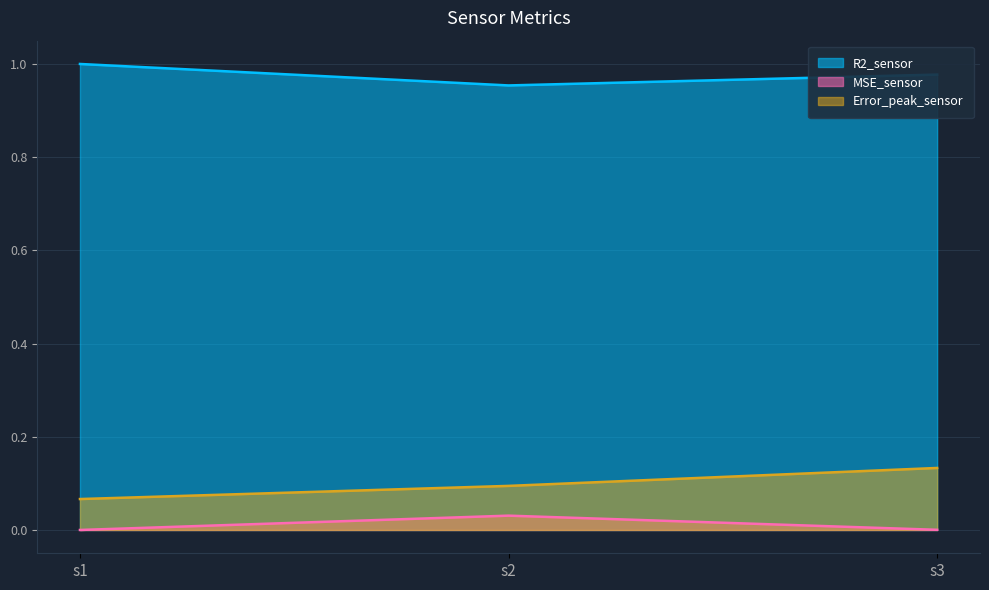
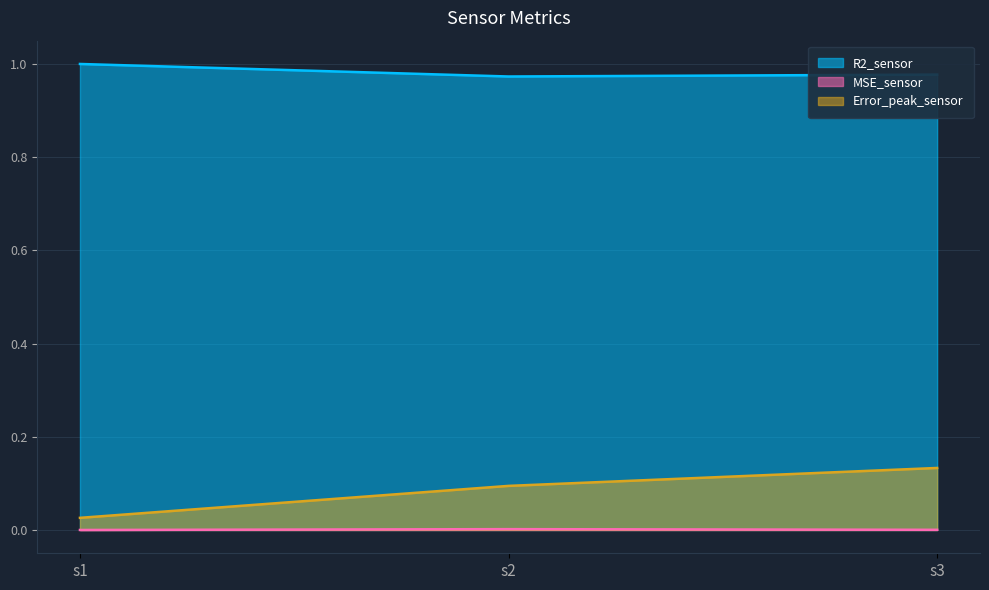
  {
    "R2_sensor": {
      "s1": 1.00,
-     "s2": 0.95
+     "s2": 0.97
    },
    "MSE_sensor": {
      "s1": 0.00,
-     "s2": 0.03,
+     "s2": 0.00,
      "s3": 0.00
    },
    "Error_peak_sensor": {
-     "s1": 0.07,
+     "s1": 0.03,
      "s2": 0.09,
      "s3": 0.13
    }
  }
